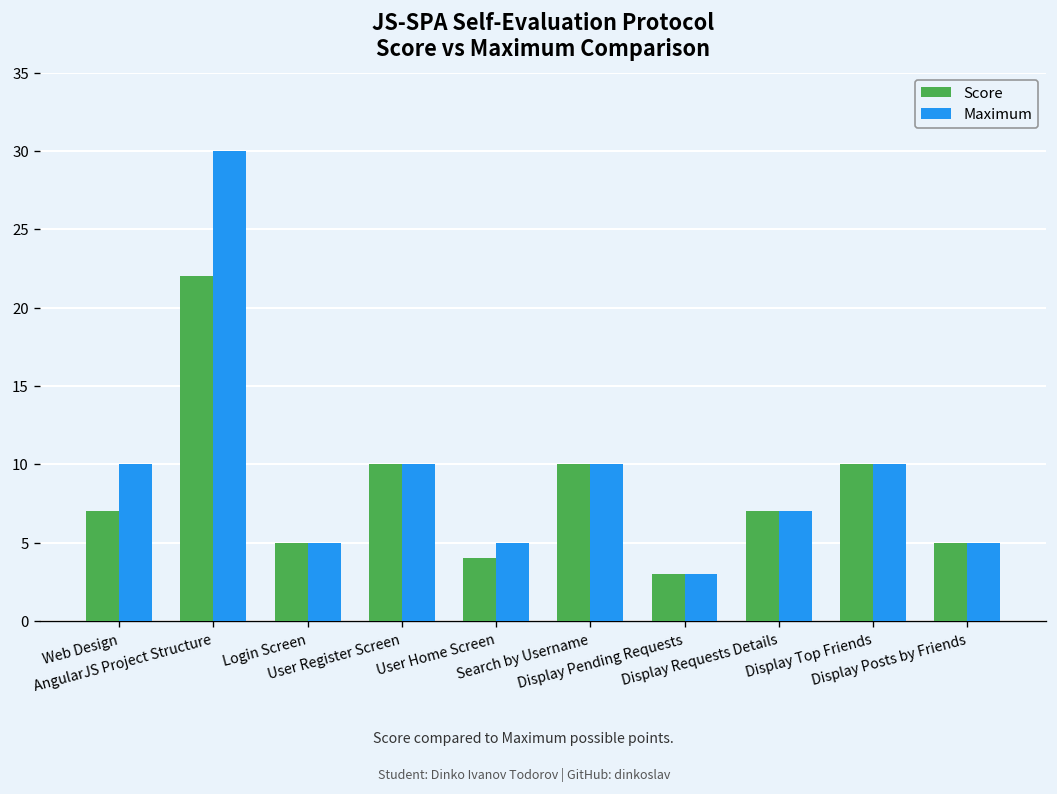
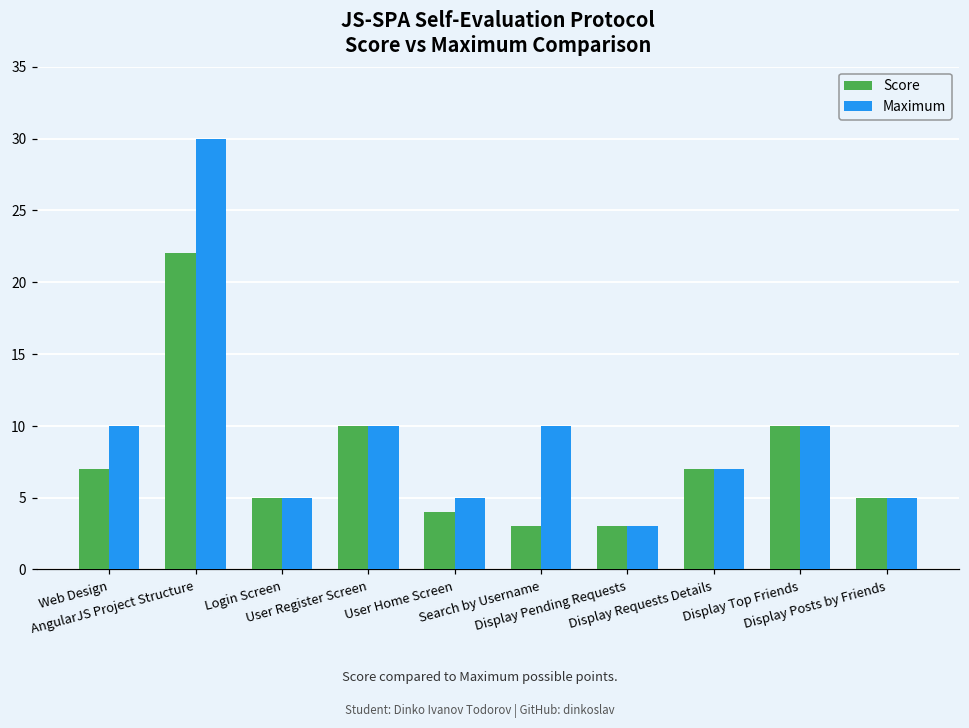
  {
    "Score": {
      "Web Design": 7,
      "AngularJS Project Structure": 22,
      "Login Screen": 5,
      "User Register Screen": 10,
      "User Home Screen": 4,
-     "Search by Username": 10,
+     "Search by Username": 3,
      "Display Pending Requests": 3,
      "Display Requests Details": 7,
      "Display Top Friends": 10,
      "Display Posts by Friends": 5
    },
    "Maximum": {
      "Web Design": 10,
      "AngularJS Project Structure": 30,
      "Login Screen": 5,
      "User Register Screen": 10,
      "User Home Screen": 5,
      "Search by Username": 10,
      "Display Pending Requests": 3,
      "Display Requests Details": 7,
      "Display Top Friends": 10,
      "Display Posts by Friends": 5
    }
  }
